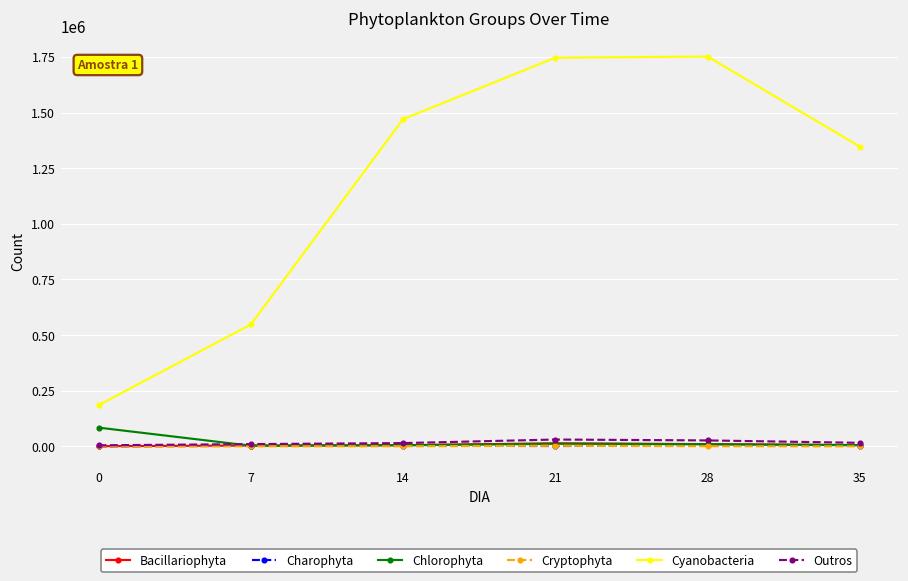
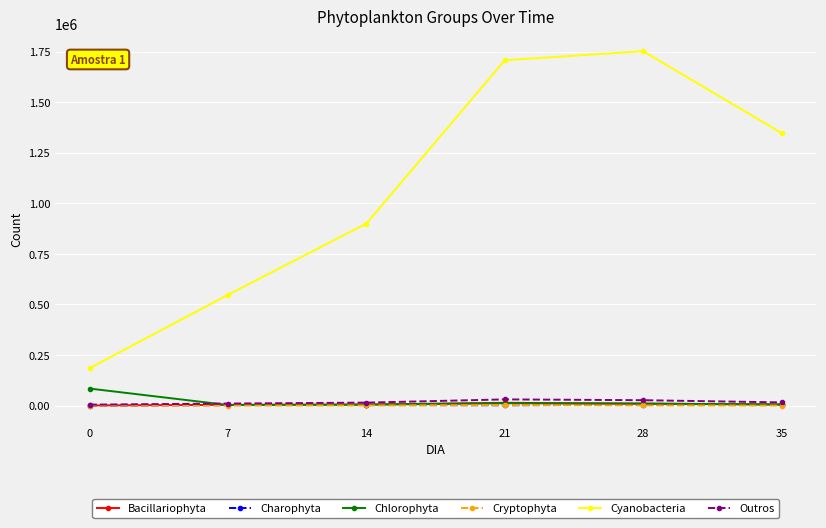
  {
    "Chlorophyta": {
      "0": 80000
    },
    "Cyanobacteria": {
      "0": 190000,
      "7": 550000,
-     "14": 1470000,
-     "21": 1750000,
+     "14": 900000,
+     "21": 1710000,
      "28": 1750000,
      "35": 1350000
    },
    "Outros": {
      "21": 30000,
      "28": 30000
    }
  }
